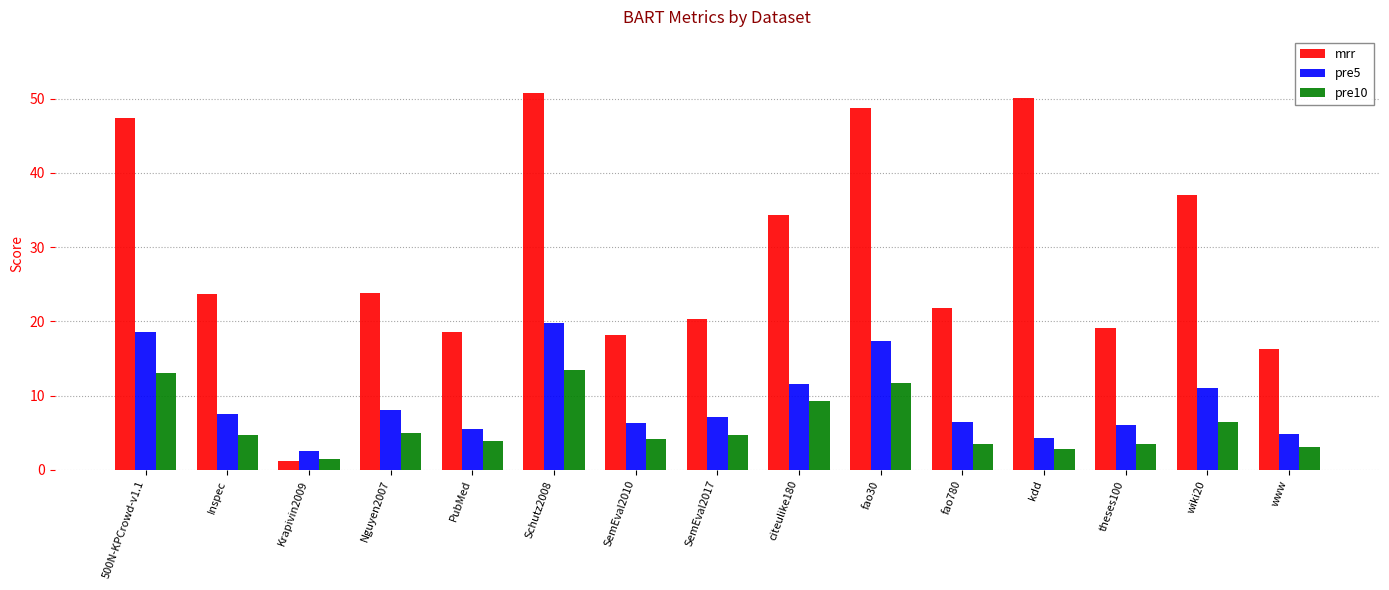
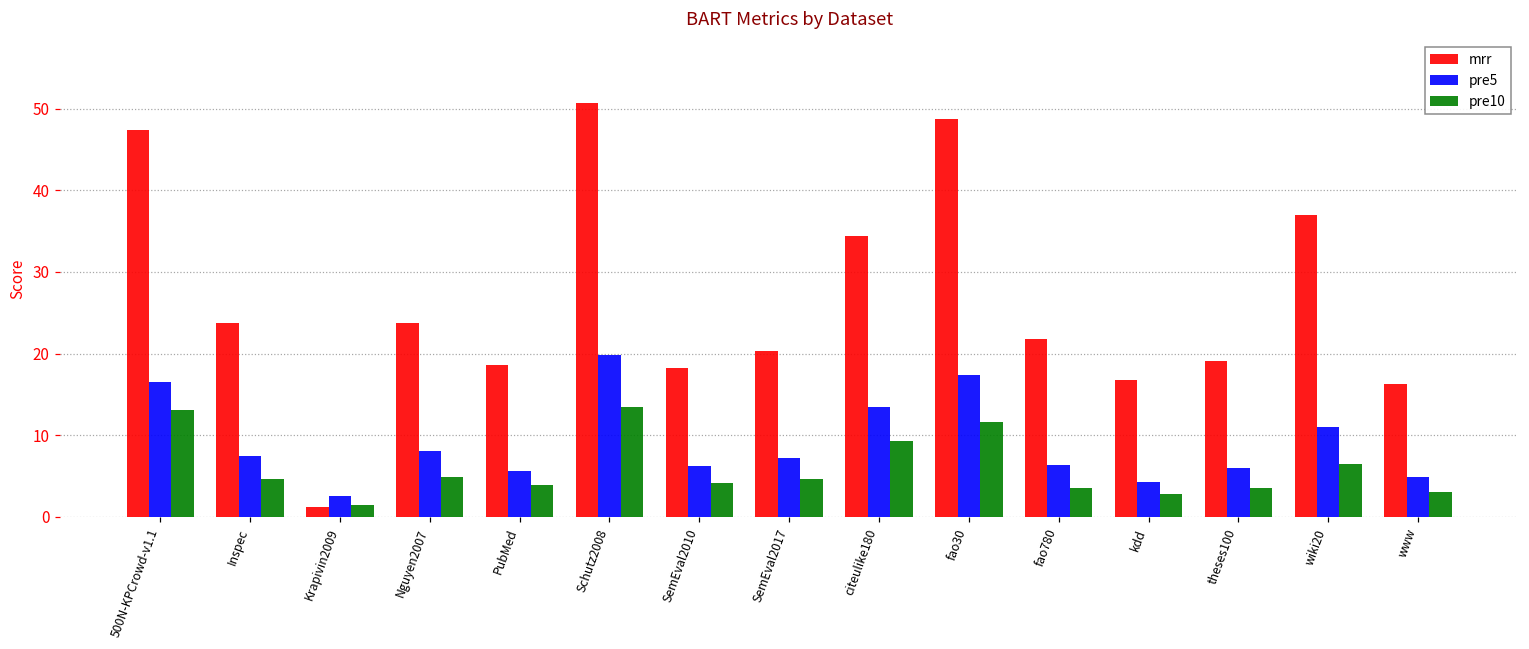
  {
    "mrr": {
      "500N-KPCrowd-v1.1": 47,
      "Inspec": 24,
      "Krapivin2009": 1,
      "Nguyen2007": 24,
      "PubMed": 19,
      "Schutz2008": 51,
      "SemEval2010": 18,
      "SemEval2017": 20,
      "citeulike180": 34,
      "fao30": 49,
      "fao780": 22,
-     "kdd": 50,
+     "kdd": 17,
      "theses100": 19,
      "wiki20": 37,
      "www": 16
    },
    "pre5": {
-     "500N-KPCrowd-v1.1": 19,
+     "500N-KPCrowd-v1.1": 16,
      "Inspec": 7,
      "Krapivin2009": 3,
      "Nguyen2007": 8,
      "PubMed": 6,
      "Schutz2008": 20,
      "SemEval2010": 6,
      "SemEval2017": 7,
-     "citeulike180": 12,
+     "citeulike180": 13,
      "fao30": 17,
      "fao780": 6,
      "kdd": 4,
      "theses100": 6,
      "wiki20": 11,
      "www": 5
    },
    "pre10": {
      "500N-KPCrowd-v1.1": 13,
      "Inspec": 5,
      "Krapivin2009": 1,
      "Nguyen2007": 5,
      "PubMed": 4,
      "Schutz2008": 13,
      "SemEval2010": 4,
      "SemEval2017": 5,
      "citeulike180": 9,
      "fao30": 12,
      "fao780": 4,
      "kdd": 3,
      "theses100": 4,
      "wiki20": 7,
      "www": 3
    }
  }
